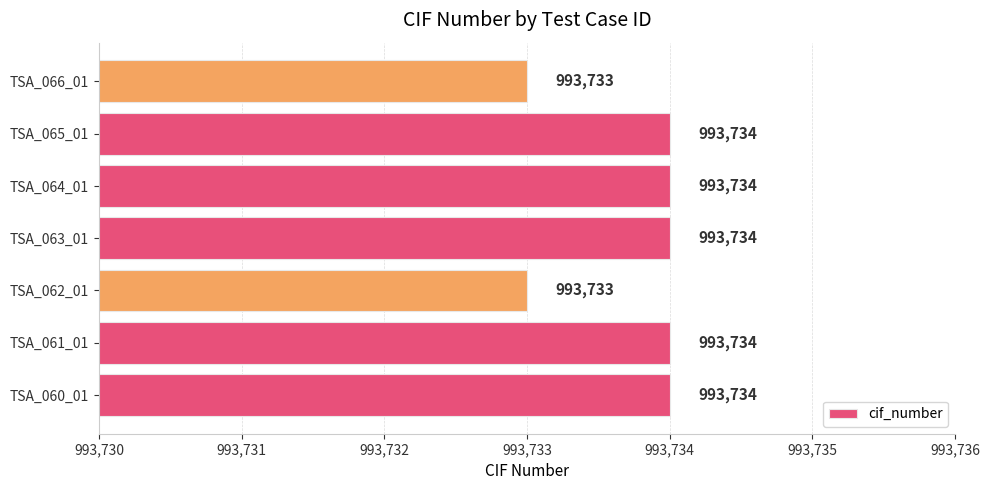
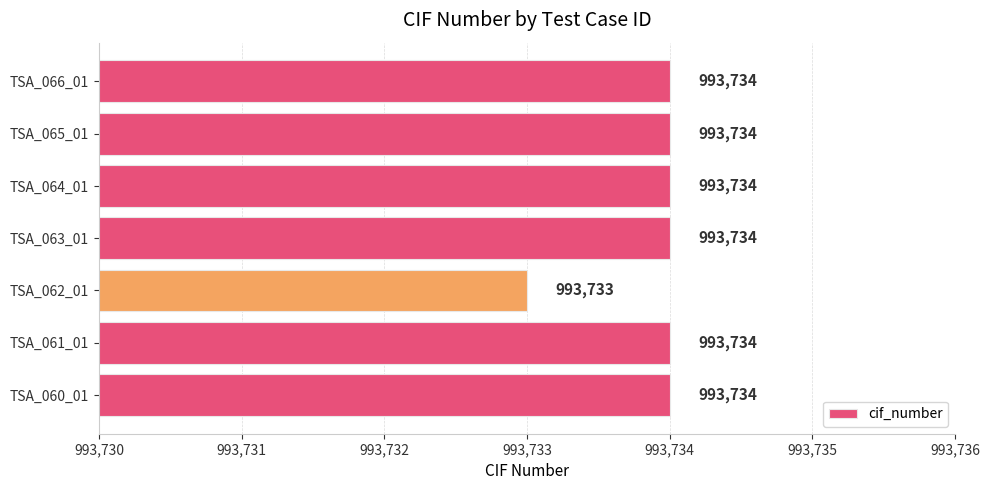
  {
-   "TSA_066_01": "993,733"
+   "TSA_066_01": "993,734"
  }
